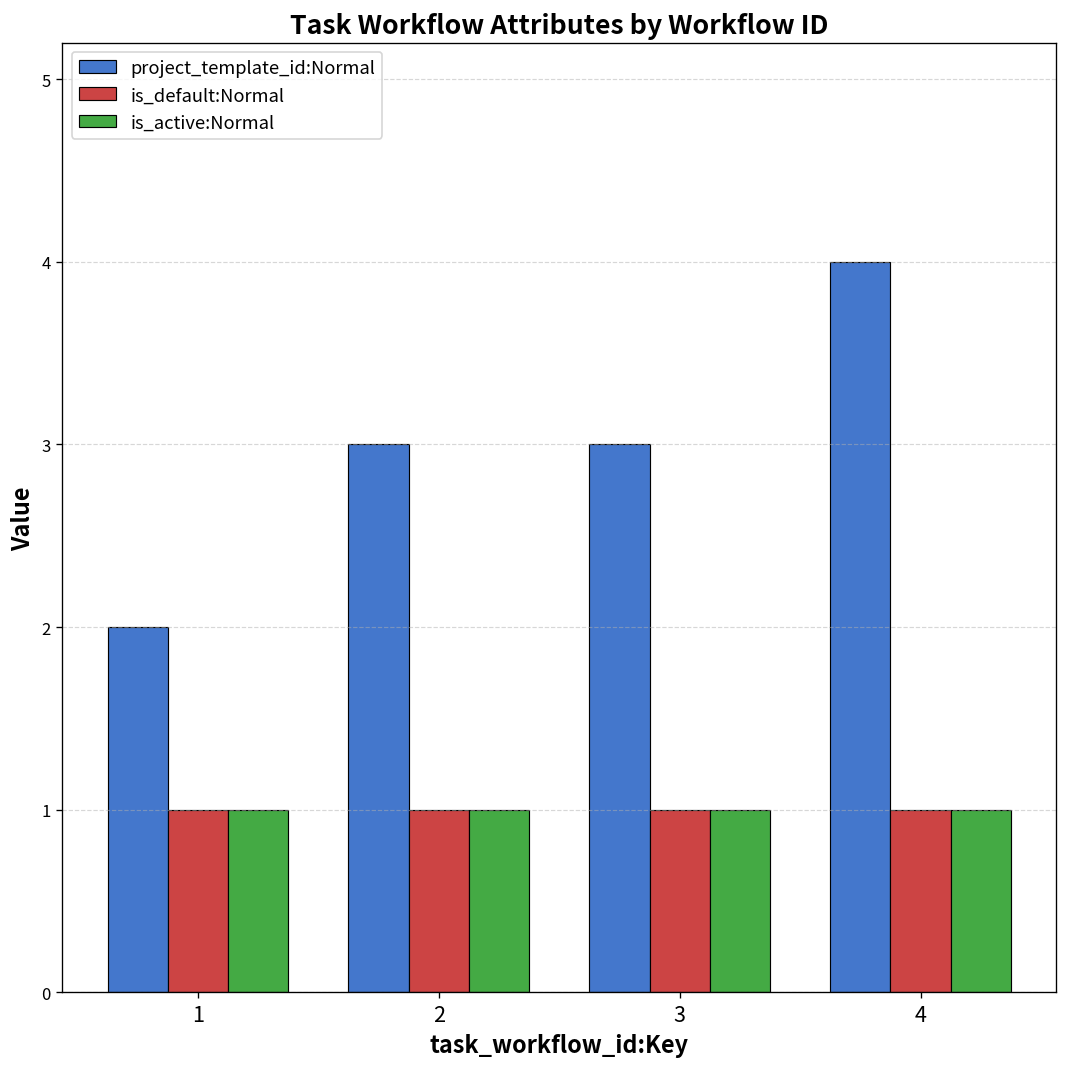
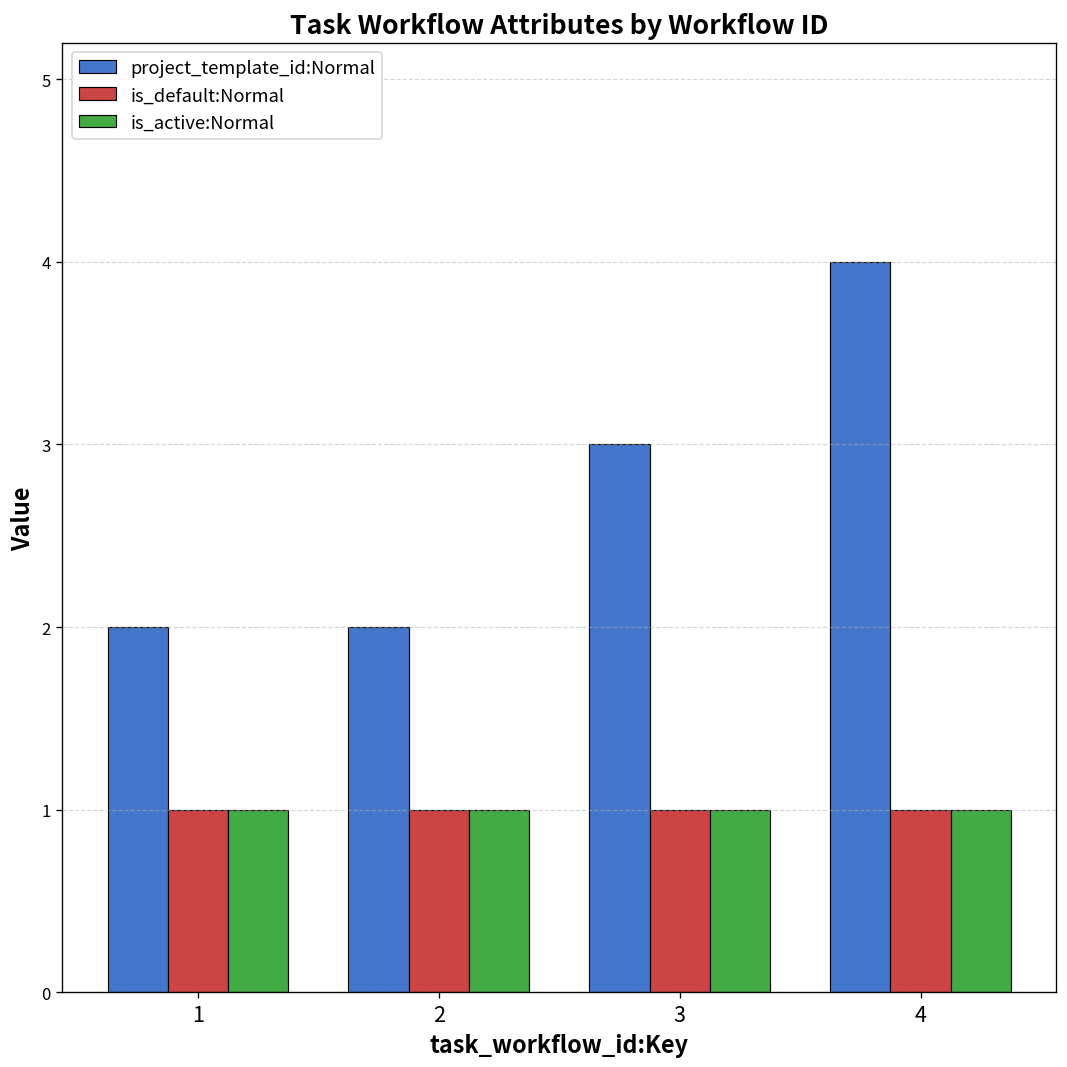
  {
    "project_template_id:Normal": {
      "1": 2,
-     "2": 3,
+     "2": 2,
      "3": 3,
      "4": 4
    },
    "is_default:Normal": {
      "1": 1,
      "2": 1,
      "3": 1,
      "4": 1
    },
    "is_active:Normal": {
      "1": 1,
      "2": 1,
      "3": 1,
      "4": 1
    }
  }
